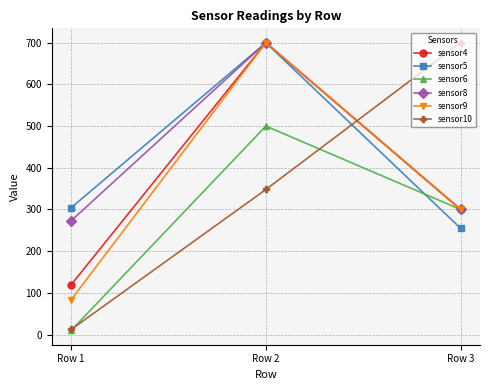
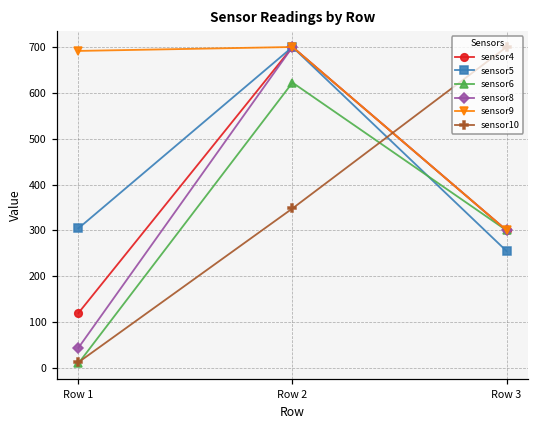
  {
    "sensor4": {
      "Row 1": 120
    },
    "sensor5": {
      "Row 1": 300,
      "Row 3": 250
    },
    "sensor6": {
-     "Row 2": 500
+     "Row 2": 620
    },
    "sensor8": {
-     "Row 1": 270
+     "Row 1": 40
    },
    "sensor9": {
-     "Row 1": 80
+     "Row 1": 690
    },
    "sensor10": {
      "Row 2": 350
    }
  }
